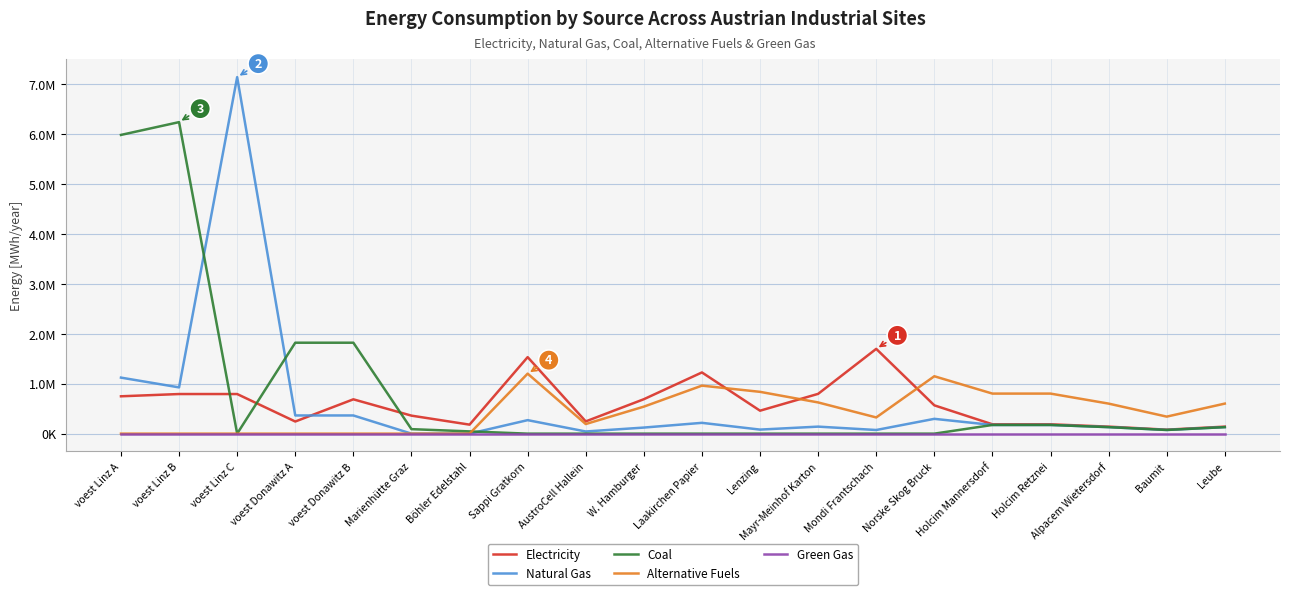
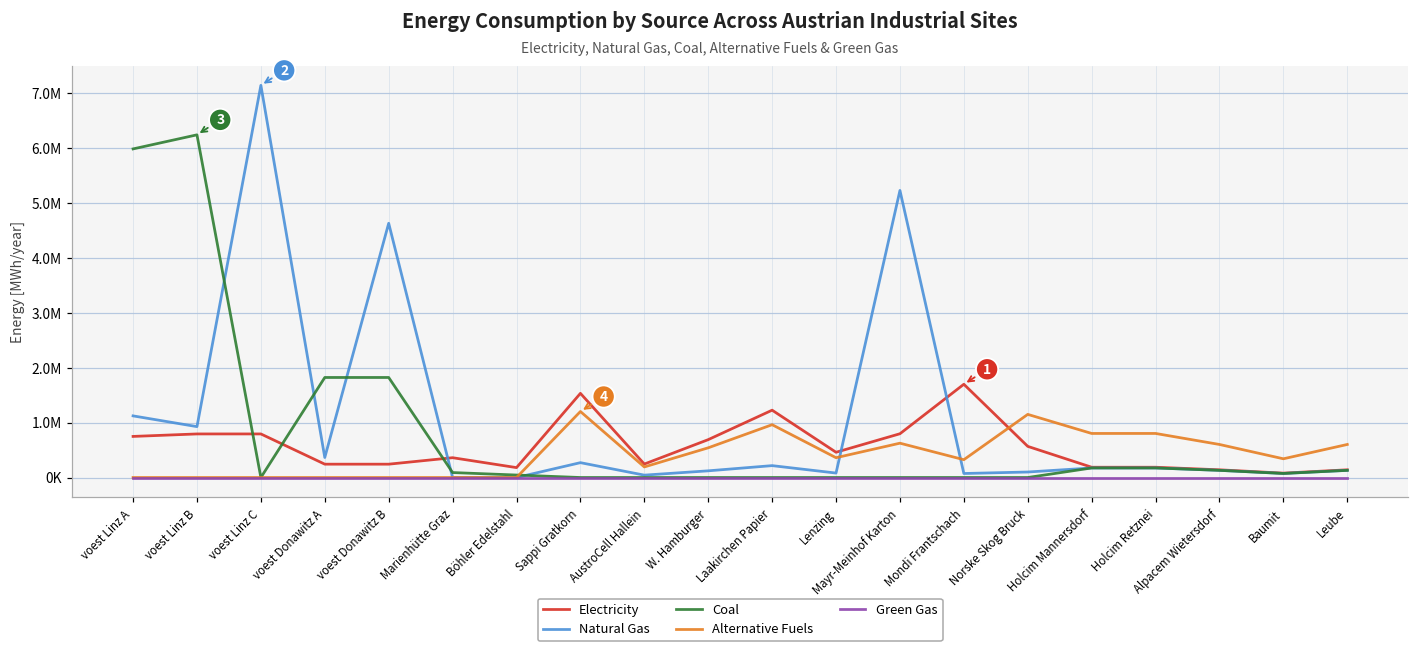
  {
    "Electricity": {
      "voest Linz A": 700000,
      "voest Linz B": 800000,
      "voest Linz C": 800000,
      "voest Donawitz A": 200000,
-     "voest Donawitz B": 700000,
+     "voest Donawitz B": 200000,
      "Marienhütte Graz": 400000,
      "Böhler Edelstahl": 200000,
      "AustroCell Hallein": 200000,
      "W. Hamburger": 700000,
      "Laakirchen Papier": 1200000,
      "Lenzing": 500000,
      "Mayr-Meinhof Karton": 800000,
      "Norske Skog Bruck": 600000
    },
    "Natural Gas": {
      "voest Linz A": 1100000,
      "voest Linz B": 900000,
      "voest Donawitz A": 400000,
-     "voest Donawitz B": 400000,
+     "voest Donawitz B": 4600000,
      "Sappi Gratkorn": 300000,
      "W. Hamburger": 100000,
      "Laakirchen Papier": 200000,
      "Lenzing": 100000,
-     "Mayr-Meinhof Karton": 100000,
+     "Mayr-Meinhof Karton": 5200000,
      "Mondi Frantschach": 100000,
-     "Norske Skog Bruck": 300000
+     "Norske Skog Bruck": 100000
    },
    "Coal": {
      "voest Linz A": 6000000,
      "voest Donawitz A": 1800000,
      "voest Donawitz B": 1800000,
      "Marienhütte Graz": 100000
    },
    "Alternative Fuels": {
      "Sappi Gratkorn": 1200000,
      "AustroCell Hallein": 200000,
      "W. Hamburger": 500000,
      "Laakirchen Papier": 1000000,
-     "Lenzing": 800000,
+     "Lenzing": 400000,
      "Mayr-Meinhof Karton": 600000,
      "Mondi Frantschach": 300000,
      "Norske Skog Bruck": 1200000,
      "Holcim Mannersdorf": 800000,
      "Holcim Retznei": 800000,
      "Alpacem Wietersdorf": 600000,
      "Baumit": 300000,
      "Leube": 600000
    },
    "Green Gas": {
      "Holcim Mannersdorf": 0,
      "Holcim Retznei": 0,
      "Alpacem Wietersdorf": 0,
      "Baumit": 0,
      "Leube": 0
    }
  }
